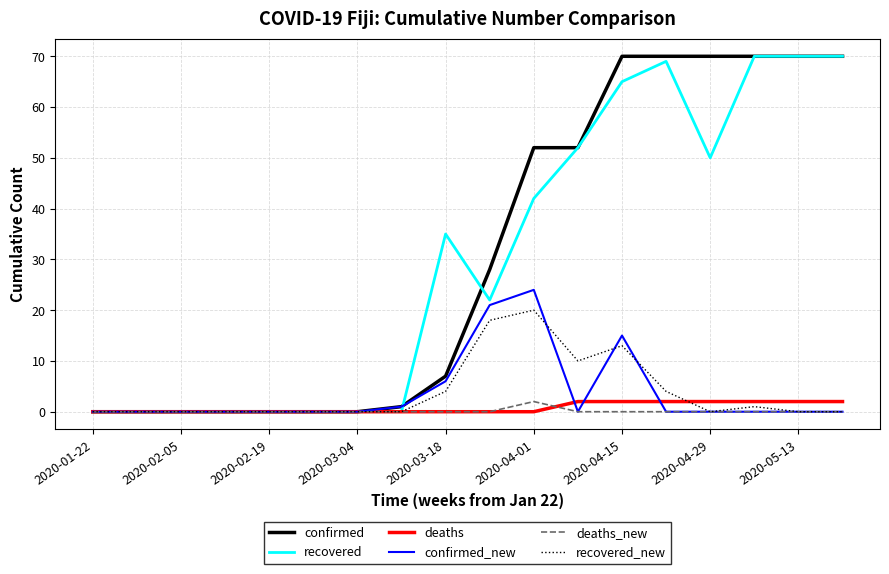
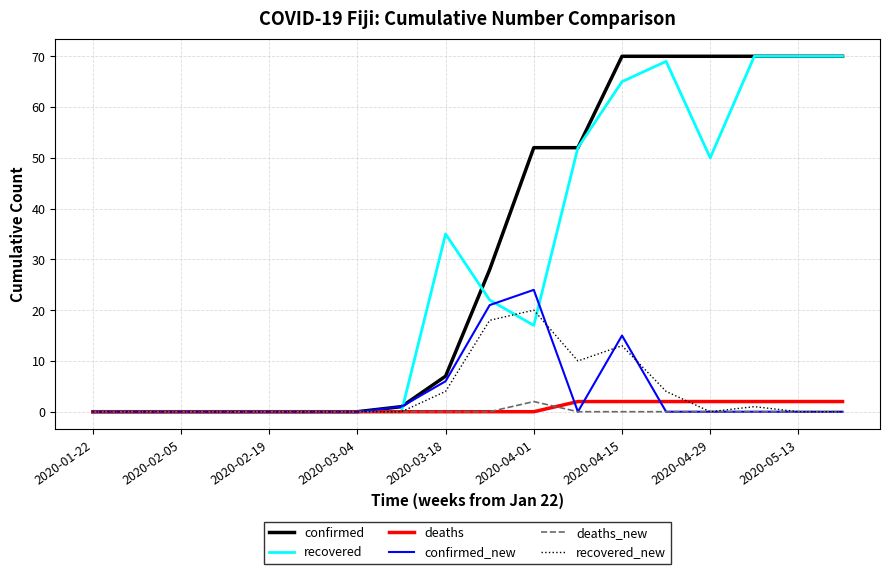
  {
    "recovered": {
      "2020-03-18": 35,
-     "2020-04-01": 42,
+     "2020-04-01": 17,
      "2020-04-15": 65,
      "2020-04-29": 50
    },
    "deaths": {
      "2020-04-01": 0,
      "2020-04-15": 2,
      "2020-04-29": 2,
      "2020-05-13": 2
    },
    "confirmed_new": {
      "2020-03-18": 6,
      "2020-04-01": 24,
      "2020-04-15": 15
    },
    "deaths_new": {
      "2020-04-01": 2,
      "2020-04-15": 0
    }
  }
